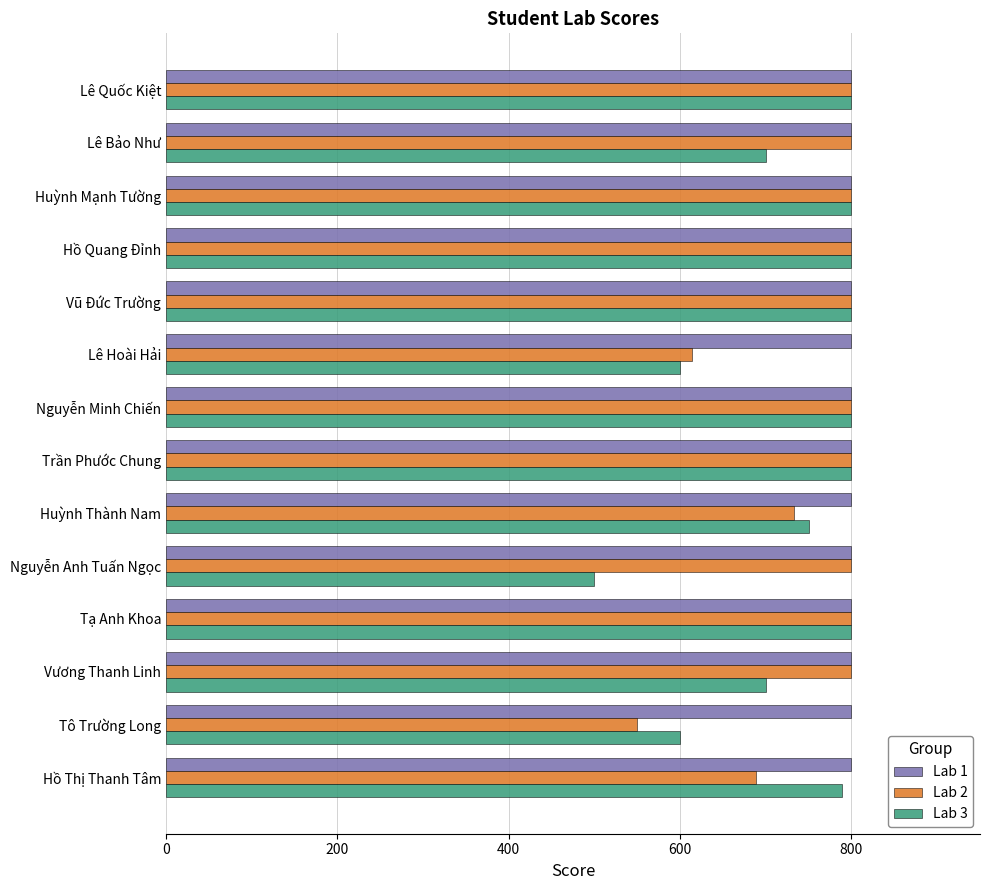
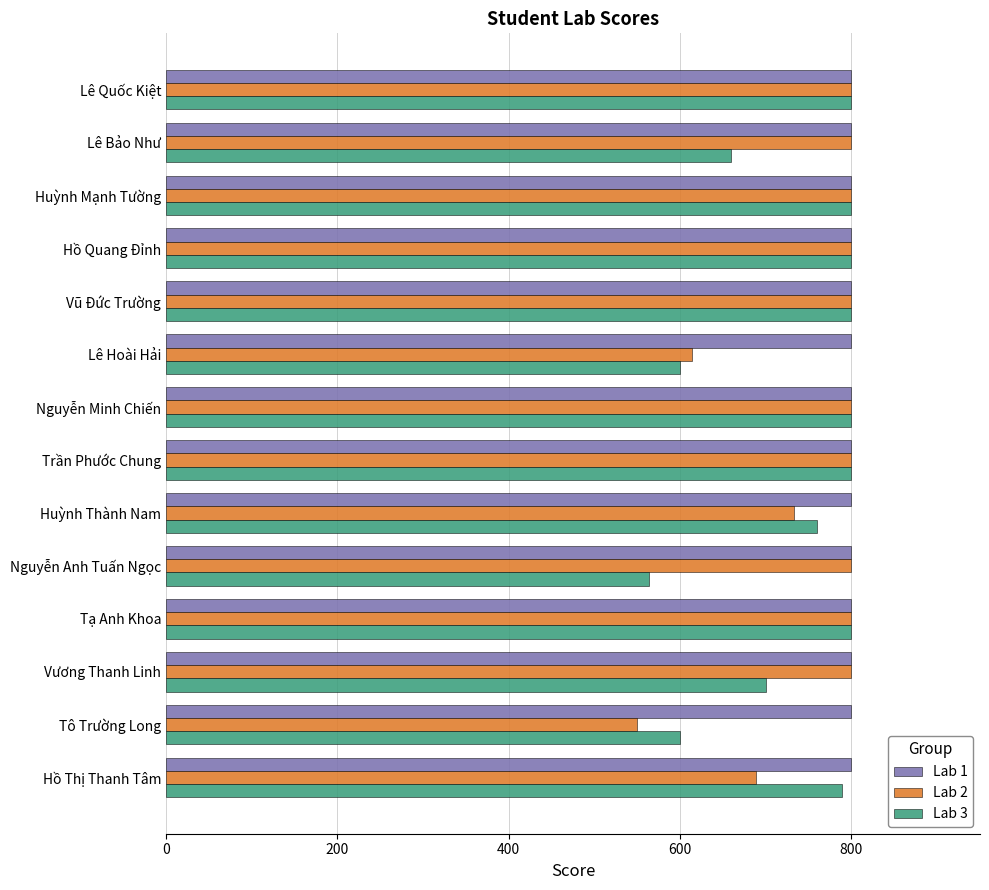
  {
    "Lab 1": {
      "Lê Quốc Kiệt": 800,
      "Lê Bảo Như": 800,
      "Huỳnh Mạnh Tường": 800,
      "Hồ Quang Đỉnh": 800,
      "Vũ Đức Trường": 800,
      "Lê Hoài Hải": 800,
      "Nguyễn Minh Chiến": 800,
      "Trần Phước Chung": 800,
      "Huỳnh Thành Nam": 800,
      "Nguyễn Anh Tuấn Ngọc": 800,
      "Tạ Anh Khoa": 800,
      "Vương Thanh Linh": 800,
      "Tô Trường Long": 800,
      "Hồ Thị Thanh Tâm": 800
    },
    "Lab 2": {
      "Lê Quốc Kiệt": 800,
      "Lê Bảo Như": 800,
      "Huỳnh Mạnh Tường": 800,
      "Hồ Quang Đỉnh": 800,
      "Vũ Đức Trường": 800,
      "Lê Hoài Hải": 610,
      "Nguyễn Minh Chiến": 800,
      "Trần Phước Chung": 800,
      "Huỳnh Thành Nam": 730,
      "Nguyễn Anh Tuấn Ngọc": 800,
      "Tạ Anh Khoa": 800,
      "Vương Thanh Linh": 800,
      "Tô Trường Long": 550,
      "Hồ Thị Thanh Tâm": 690
    },
    "Lab 3": {
      "Lê Quốc Kiệt": 800,
-     "Lê Bảo Như": 700,
+     "Lê Bảo Như": 660,
      "Huỳnh Mạnh Tường": 800,
      "Hồ Quang Đỉnh": 800,
      "Vũ Đức Trường": 800,
      "Lê Hoài Hải": 600,
      "Nguyễn Minh Chiến": 800,
      "Trần Phước Chung": 800,
-     "Huỳnh Thành Nam": 750,
-     "Nguyễn Anh Tuấn Ngọc": 500,
+     "Huỳnh Thành Nam": 760,
+     "Nguyễn Anh Tuấn Ngọc": 560,
      "Tạ Anh Khoa": 800,
      "Vương Thanh Linh": 700,
      "Tô Trường Long": 600,
      "Hồ Thị Thanh Tâm": 790
    }
  }
